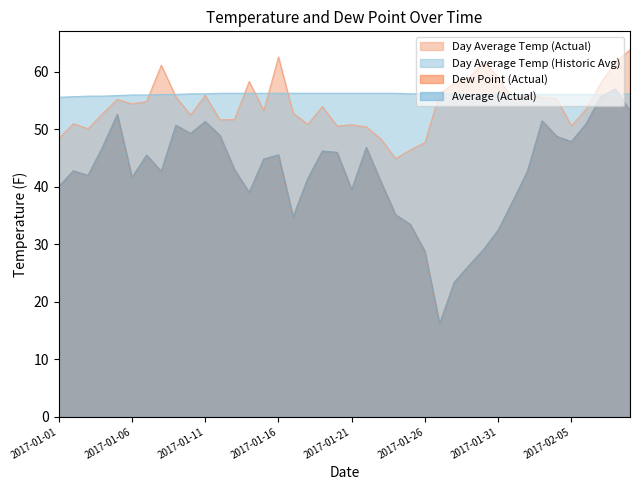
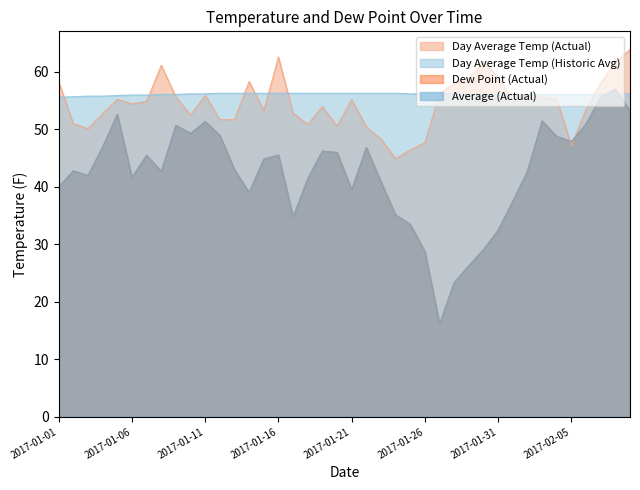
  {
    "Day Average Temp (Actual)": {
-     "2017-01-01": 48,
+     "2017-01-01": 58,
      "2017-01-06": 54,
      "2017-01-16": 63,
-     "2017-01-21": 51,
+     "2017-01-21": 55,
      "2017-01-26": 48,
-     "2017-02-05": 51
+     "2017-02-05": 47
    }
  }
